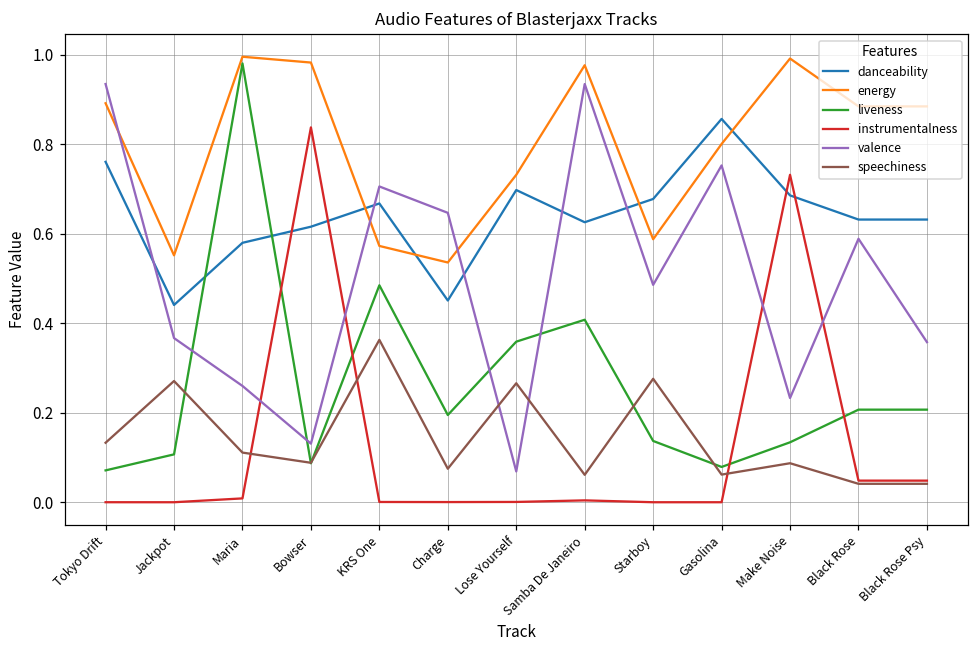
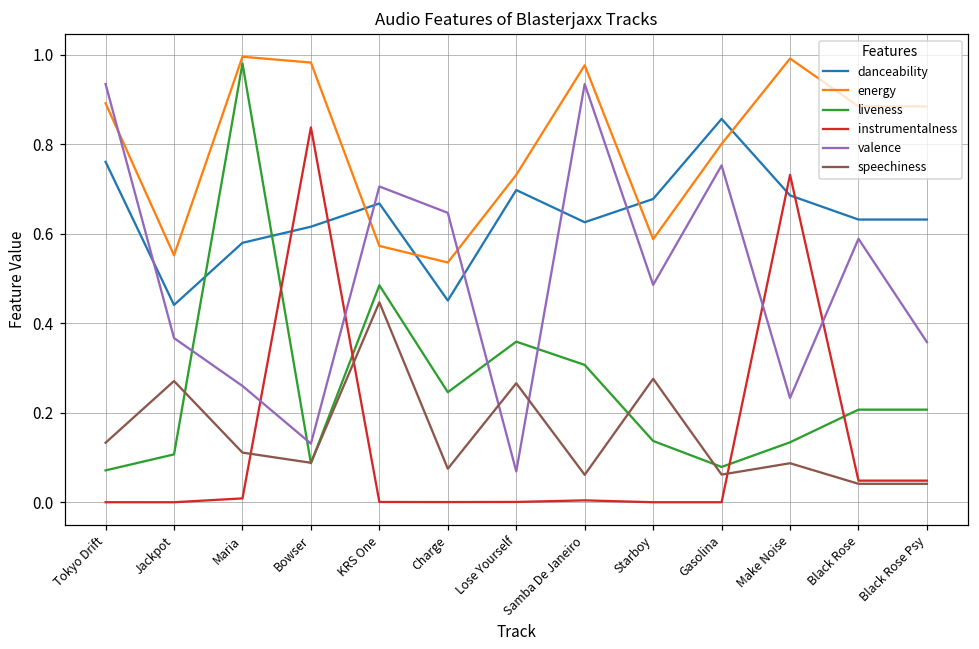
  {
    "danceability": {
      "Tokyo Drift": 0.76,
      "Jackpot": 0.44,
      "Maria": 0.58,
      "Bowser": 0.62,
      "KRS One": 0.67,
      "Charge": 0.45,
      "Lose Yourself": 0.70,
      "Samba De Janeiro": 0.63,
      "Starboy": 0.68,
      "Gasolina": 0.86,
      "Make Noise": 0.69,
      "Black Rose": 0.63,
      "Black Rose Psy": 0.63
    },
    "energy": {
      "Tokyo Drift": 0.89,
      "Jackpot": 0.55,
      "Maria": 1.00,
      "Bowser": 0.98,
      "KRS One": 0.57,
      "Charge": 0.54,
      "Lose Yourself": 0.73,
      "Samba De Janeiro": 0.98,
      "Starboy": 0.59,
      "Gasolina": 0.80,
      "Make Noise": 0.99
    },
    "liveness": {
      "Tokyo Drift": 0.07,
      "Jackpot": 0.11,
      "Maria": 0.98,
      "KRS One": 0.49,
-     "Charge": 0.20,
+     "Charge": 0.25,
      "Lose Yourself": 0.36,
-     "Samba De Janeiro": 0.41,
+     "Samba De Janeiro": 0.31,
      "Starboy": 0.14,
      "Gasolina": 0.08,
      "Make Noise": 0.13,
      "Black Rose": 0.21,
      "Black Rose Psy": 0.21
    },
    "instrumentalness": {
      "Tokyo Drift": 0.00,
      "Jackpot": 0.00,
      "Maria": 0.01,
      "Bowser": 0.84,
      "KRS One": 0.00,
      "Charge": 0.00,
      "Lose Yourself": 0.00,
      "Samba De Janeiro": 0.00,
      "Starboy": 0.00,
      "Gasolina": 0.00,
      "Make Noise": 0.73,
      "Black Rose": 0.05,
      "Black Rose Psy": 0.05
    },
    "valence": {
      "Tokyo Drift": 0.94,
      "Jackpot": 0.37,
      "Maria": 0.26,
      "Bowser": 0.13,
      "KRS One": 0.71,
      "Charge": 0.65,
      "Lose Yourself": 0.07,
      "Samba De Janeiro": 0.94,
      "Starboy": 0.49,
      "Gasolina": 0.75,
      "Make Noise": 0.23,
      "Black Rose": 0.59,
      "Black Rose Psy": 0.36
    },
    "speechiness": {
      "Tokyo Drift": 0.13,
      "Jackpot": 0.27,
      "Maria": 0.11,
-     "KRS One": 0.36,
+     "KRS One": 0.45,
      "Charge": 0.07,
      "Lose Yourself": 0.27,
      "Samba De Janeiro": 0.06,
      "Starboy": 0.28,
      "Gasolina": 0.06,
      "Make Noise": 0.09,
      "Black Rose": 0.04,
      "Black Rose Psy": 0.04
    }
  }
